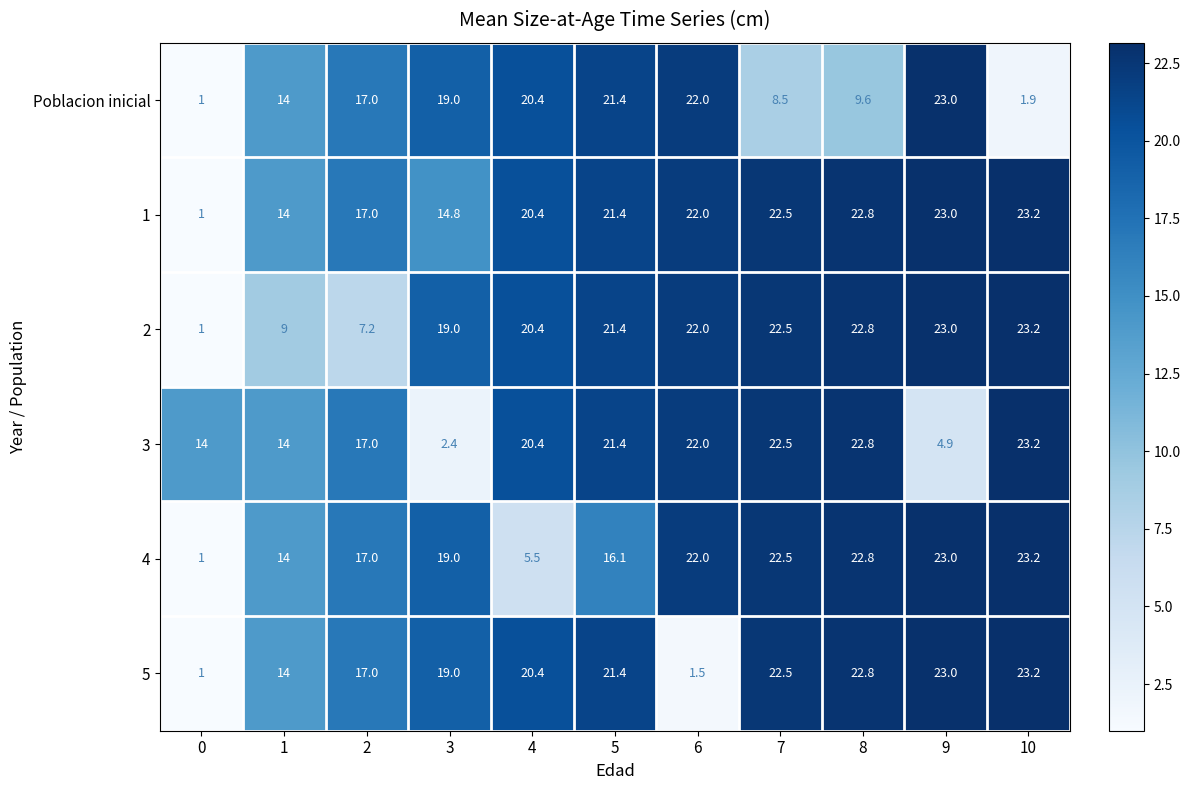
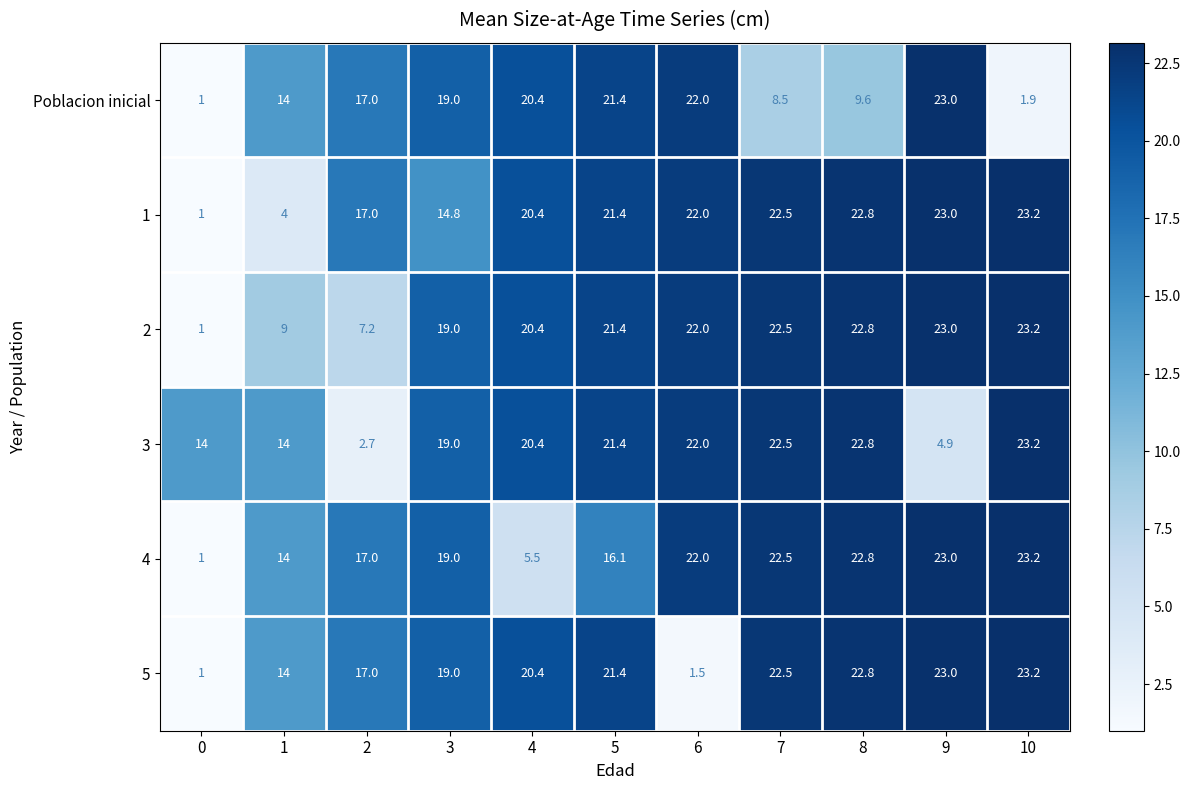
  {
    "Poblacion inicial": {
      "0": 1,
      "1": 14,
      "2": 17.0,
      "3": 19.0,
      "4": 20.4,
      "5": 21.4,
      "6": 22.0,
      "7": 8.5,
      "8": 9.6,
      "9": 23.0,
      "10": 1.9
    },
    "1": {
      "0": 1,
-     "1": 14,
+     "1": 4,
      "2": 17.0,
      "3": 14.8,
      "4": 20.4,
      "5": 21.4,
      "6": 22.0,
      "7": 22.5,
      "8": 22.8,
      "9": 23.0,
      "10": 23.2
    },
    "2": {
      "0": 1,
      "1": 9,
      "2": 7.2,
      "3": 19.0,
      "4": 20.4,
      "5": 21.4,
      "6": 22.0,
      "7": 22.5,
      "8": 22.8,
      "9": 23.0,
      "10": 23.2
    },
    "3": {
      "0": 14,
      "1": 14,
-     "2": 17.0,
-     "3": 2.4,
+     "2": 2.7,
+     "3": 19.0,
      "4": 20.4,
      "5": 21.4,
      "6": 22.0,
      "7": 22.5,
      "8": 22.8,
      "9": 4.9,
      "10": 23.2
    },
    "4": {
      "0": 1,
      "1": 14,
      "2": 17.0,
      "3": 19.0,
      "4": 5.5,
      "5": 16.1,
      "6": 22.0,
      "7": 22.5,
      "8": 22.8,
      "9": 23.0,
      "10": 23.2
    },
    "5": {
      "0": 1,
      "1": 14,
      "2": 17.0,
      "3": 19.0,
      "4": 20.4,
      "5": 21.4,
      "6": 1.5,
      "7": 22.5,
      "8": 22.8,
      "9": 23.0,
      "10": 23.2
    }
  }
